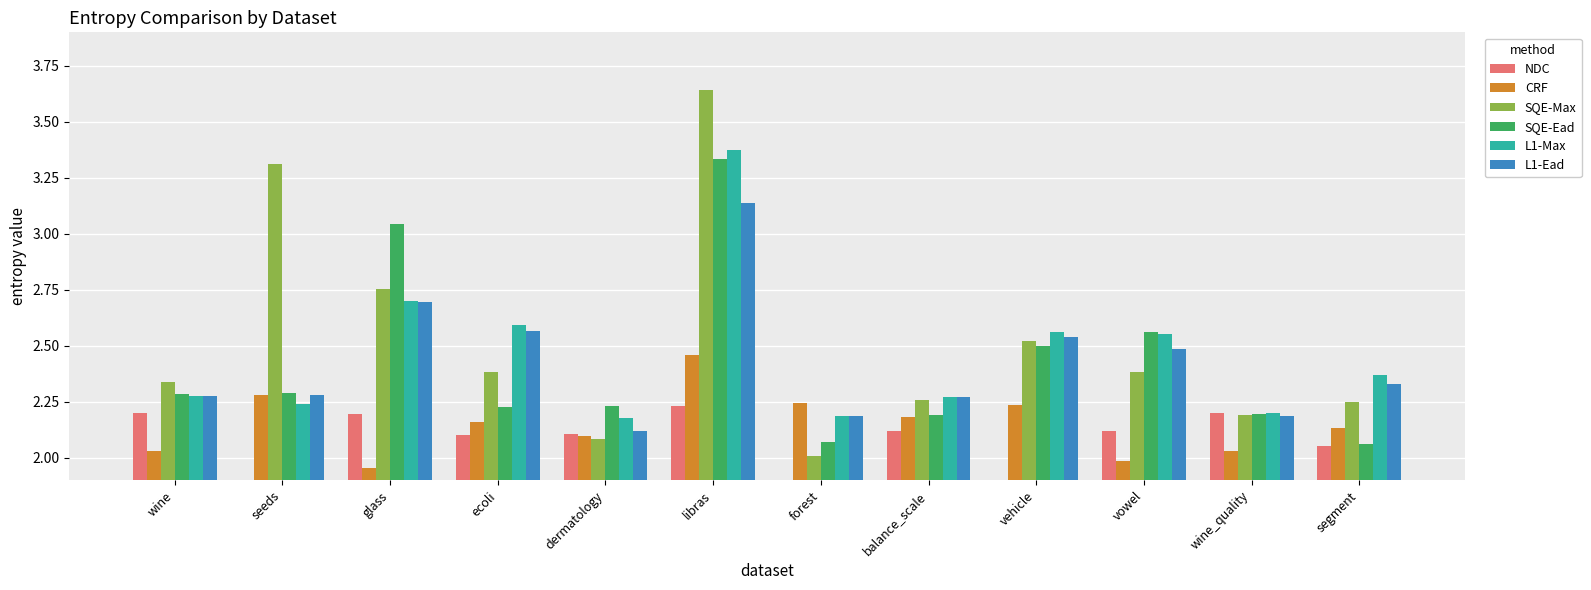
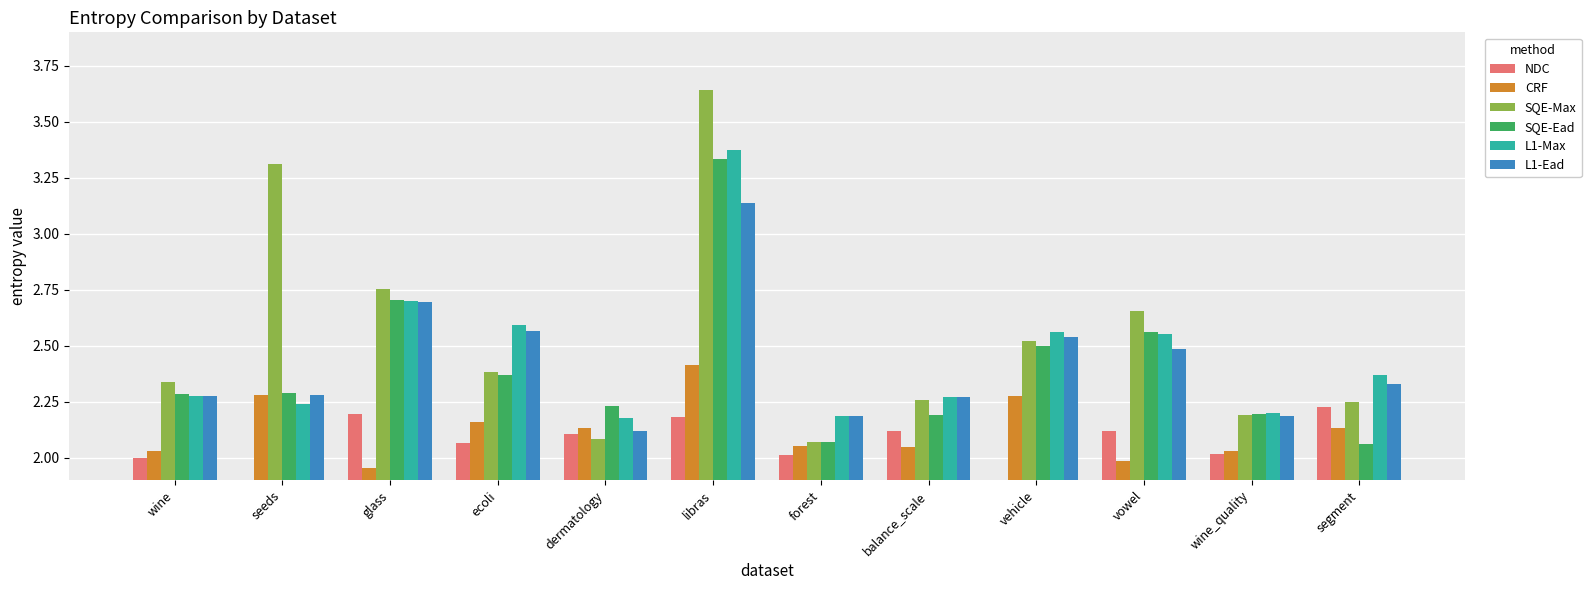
  {
    "NDC": {
-     "wine": 2.2,
+     "wine": 2.0,
      "seeds": 1.89,
      "glass": 2.20,
-     "ecoli": 2.10,
+     "ecoli": 2.06,
      "dermatology": 2.10,
-     "libras": 2.23,
-     "forest": 1.89,
+     "libras": 2.18,
+     "forest": 2.01,
      "balance_scale": 2.12,
      "vowel": 2.12,
-     "wine_quality": 2.20,
-     "segment": 2.05
+     "wine_quality": 2.02,
+     "segment": 2.23
    },
    "CRF": {
      "wine": 2.03,
      "seeds": 2.28,
      "glass": 1.96,
      "ecoli": 2.16,
-     "dermatology": 2.10,
-     "libras": 2.46,
-     "forest": 2.24,
-     "balance_scale": 2.18,
-     "vehicle": 2.24,
+     "dermatology": 2.13,
+     "libras": 2.41,
+     "forest": 2.05,
+     "balance_scale": 2.05,
+     "vehicle": 2.27,
      "vowel": 1.99,
      "wine_quality": 2.03,
      "segment": 2.13
    },
    "SQE-Max": {
      "wine": 2.34,
      "seeds": 3.31,
      "glass": 2.75,
      "ecoli": 2.38,
      "dermatology": 2.08,
      "libras": 3.64,
-     "forest": 2.01,
+     "forest": 2.07,
      "balance_scale": 2.26,
      "vehicle": 2.52,
-     "vowel": 2.38,
+     "vowel": 2.66,
      "wine_quality": 2.19,
      "segment": 2.25
    },
    "SQE-Ead": {
      "wine": 2.28,
      "seeds": 2.29,
-     "glass": 3.04,
-     "ecoli": 2.23,
+     "glass": 2.70,
+     "ecoli": 2.37,
      "dermatology": 2.23,
      "libras": 3.33,
      "forest": 2.07,
      "balance_scale": 2.19,
      "vehicle": 2.50,
      "vowel": 2.56,
      "wine_quality": 2.19,
      "segment": 2.06
    }
  }
